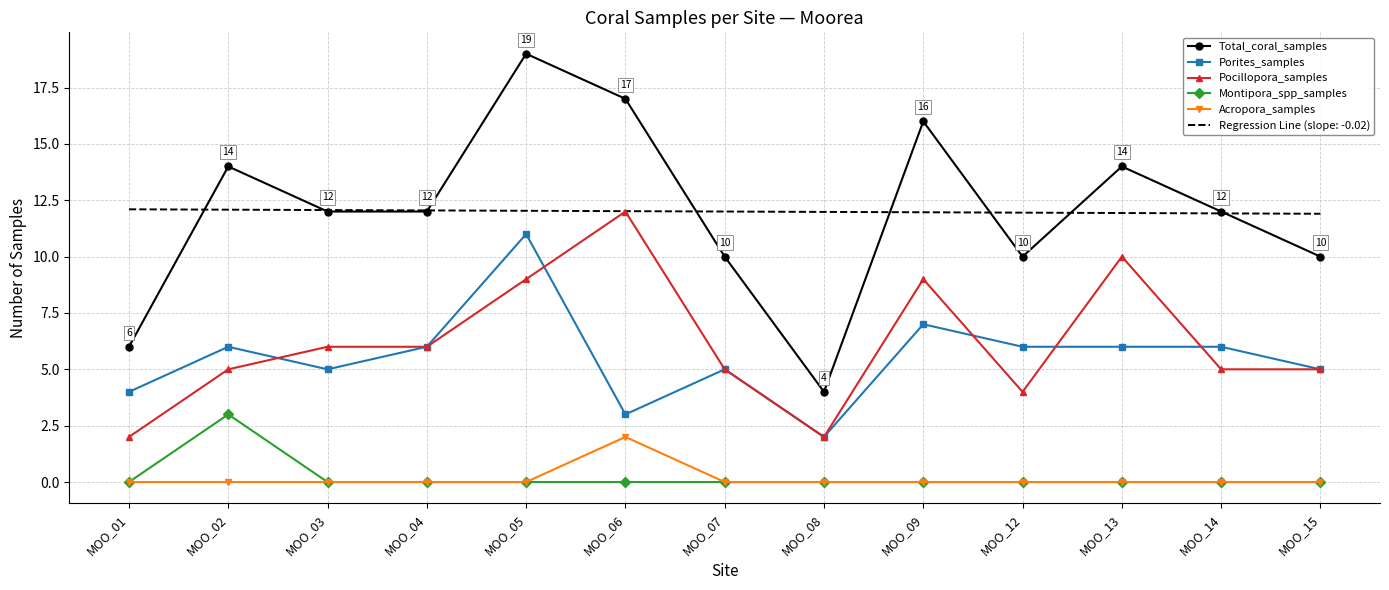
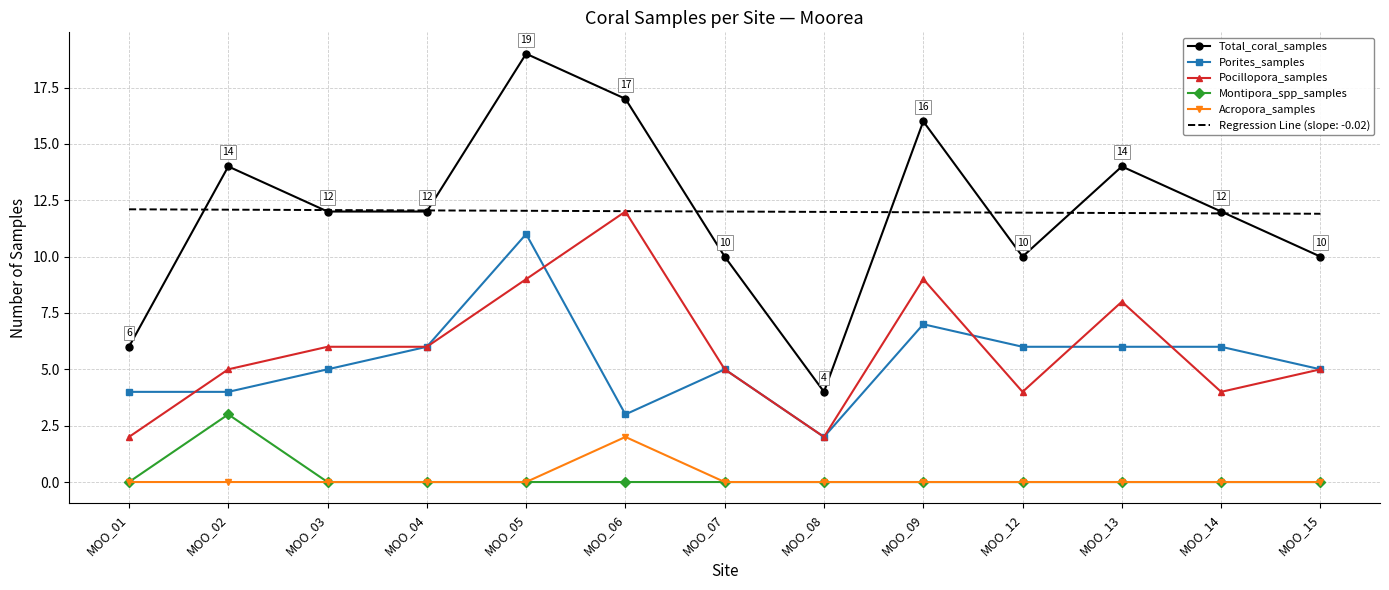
  {
    "Porites_samples": {
      "MOO_01": 4,
-     "MOO_02": 6,
+     "MOO_02": 4,
      "MOO_03": 5,
      "MOO_05": 11,
      "MOO_06": 3,
      "MOO_09": 7,
      "MOO_12": 6,
      "MOO_13": 6,
      "MOO_14": 6
    },
    "Pocillopora_samples": {
      "MOO_01": 2,
      "MOO_02": 5,
      "MOO_03": 6,
      "MOO_05": 9,
      "MOO_09": 9,
      "MOO_12": 4,
-     "MOO_13": 10,
-     "MOO_14": 5
+     "MOO_13": 8,
+     "MOO_14": 4
    },
    "Montipora_spp_samples": {
      "MOO_02": 3,
      "MOO_06": 0
    },
    "Acropora_samples": {
      "MOO_02": 0,
      "MOO_06": 2
    }
  }
